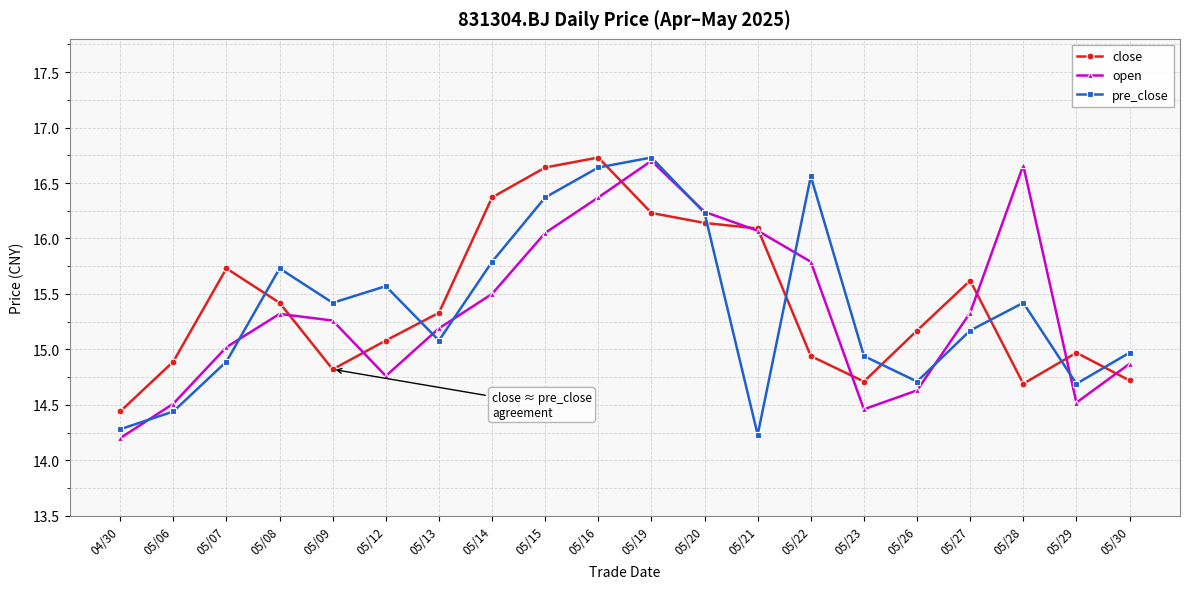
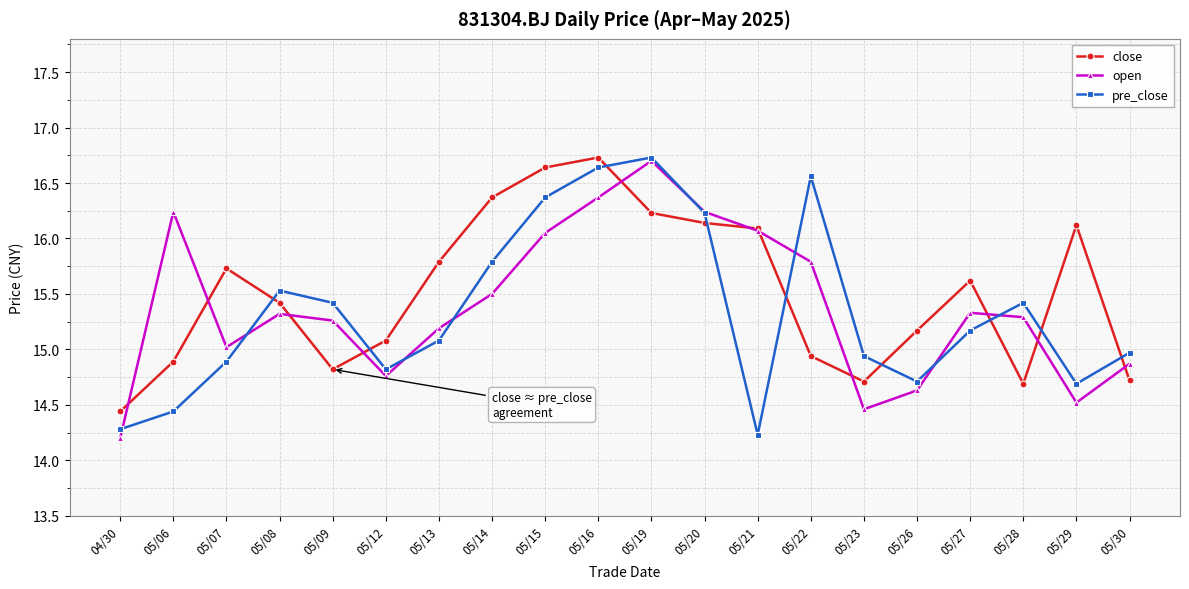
  {
    "close": {
      "04/30": 14.44,
      "05/06": 14.89,
      "05/07": 15.73,
      "05/08": 15.42,
      "05/09": 14.82,
      "05/12": 15.08,
-     "05/13": 15.33,
+     "05/13": 15.79,
      "05/14": 16.37,
      "05/15": 16.64,
      "05/16": 16.73,
      "05/19": 16.23,
      "05/20": 16.14,
      "05/22": 14.94,
      "05/23": 14.71,
      "05/26": 15.17,
      "05/27": 15.62,
      "05/28": 14.69,
-     "05/29": 14.97,
+     "05/29": 16.12,
      "05/30": 14.72
    },
    "open": {
      "04/30": 14.20,
-     "05/06": 14.51,
+     "05/06": 16.24,
      "05/07": 15.02,
      "05/08": 15.32,
      "05/09": 15.26,
      "05/12": 14.76,
      "05/13": 15.19,
      "05/14": 15.50,
      "05/15": 16.05,
      "05/16": 16.37,
      "05/19": 16.70,
      "05/22": 15.79,
      "05/23": 14.46,
      "05/26": 14.63,
      "05/27": 15.33,
-     "05/28": 16.66,
+     "05/28": 15.29,
      "05/29": 14.52,
      "05/30": 14.87
    },
    "pre_close": {
      "04/30": 14.28,
      "05/06": 14.44,
      "05/07": 14.89,
-     "05/08": 15.73,
+     "05/08": 15.53,
      "05/09": 15.42,
-     "05/12": 15.57,
+     "05/12": 14.82,
      "05/13": 15.08,
      "05/14": 15.79,
      "05/15": 16.37,
      "05/16": 16.64,
      "05/19": 16.73,
      "05/21": 14.23,
      "05/22": 16.56,
      "05/23": 14.94,
      "05/26": 14.71,
      "05/27": 15.17,
      "05/28": 15.42,
      "05/29": 14.69,
      "05/30": 14.97
    }
  }
